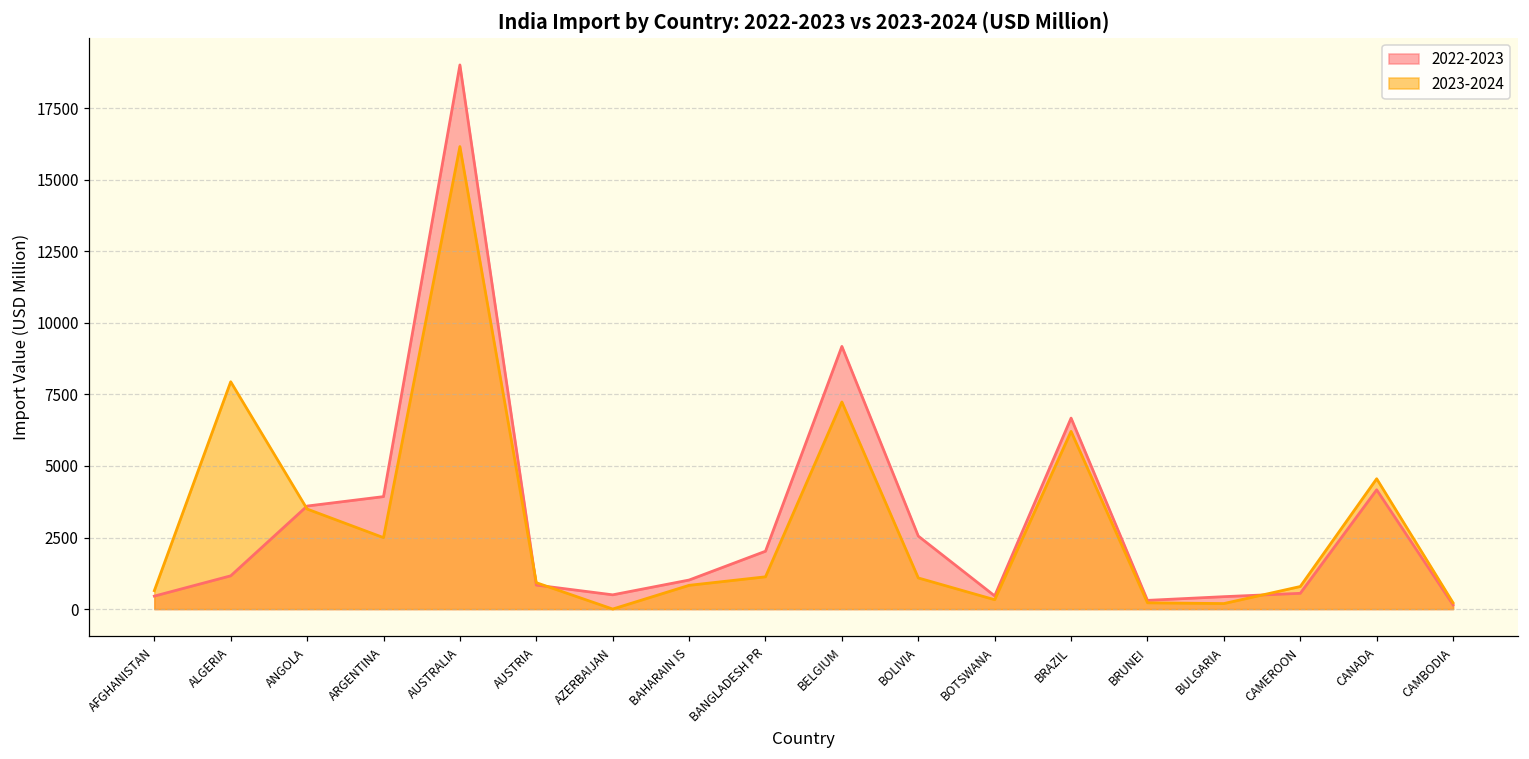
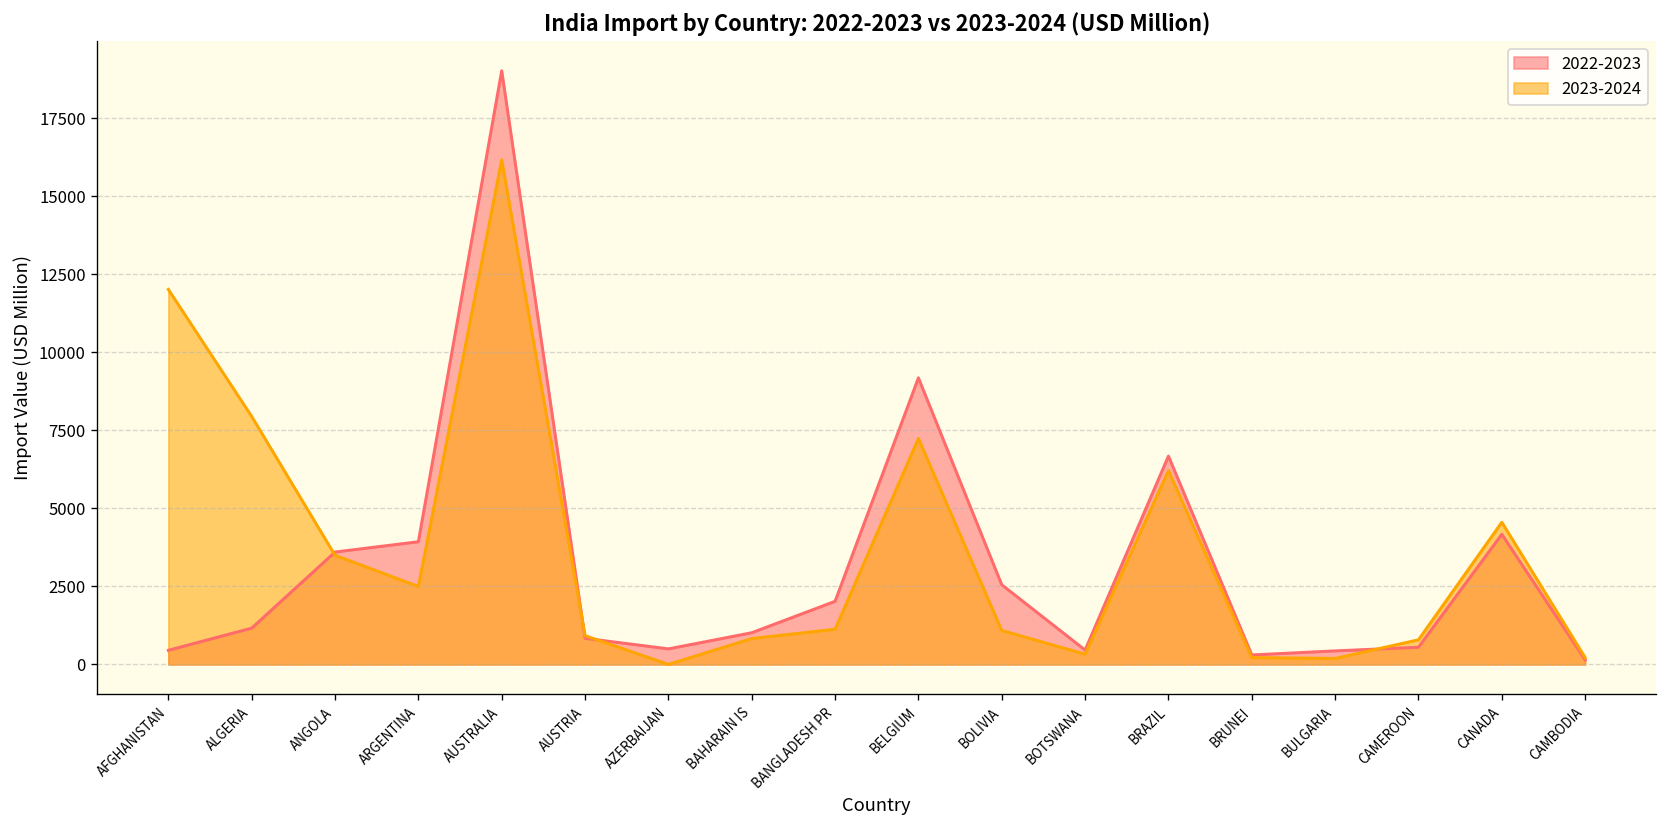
  {
    "2022-2023": {
      "AFGHANISTAN": 500,
      "ALGERIA": 1200,
      "ANGOLA": 3600,
      "ARGENTINA": 3900,
      "AUSTRALIA": 19000,
      "AZERBAIJAN": 500,
      "BAHARAIN IS": 1000,
      "BANGLADESH PR": 2000,
      "BELGIUM": 9200,
      "BOLIVIA": 2600,
      "BOTSWANA": 500,
      "BRAZIL": 6700,
      "BULGARIA": 400,
      "CAMEROON": 600,
      "CANADA": 4200
    },
    "2023-2024": {
-     "AFGHANISTAN": 600,
+     "AFGHANISTAN": 12000,
      "ALGERIA": 7900,
      "ANGOLA": 3500,
      "ARGENTINA": 2500,
      "AUSTRALIA": 16200,
      "AZERBAIJAN": 0,
      "BAHARAIN IS": 800,
      "BANGLADESH PR": 1100,
      "BELGIUM": 7200,
      "BOLIVIA": 1100,
      "BOTSWANA": 300,
      "BRAZIL": 6200,
      "BULGARIA": 200,
      "CAMEROON": 800,
      "CANADA": 4600
    }
  }
